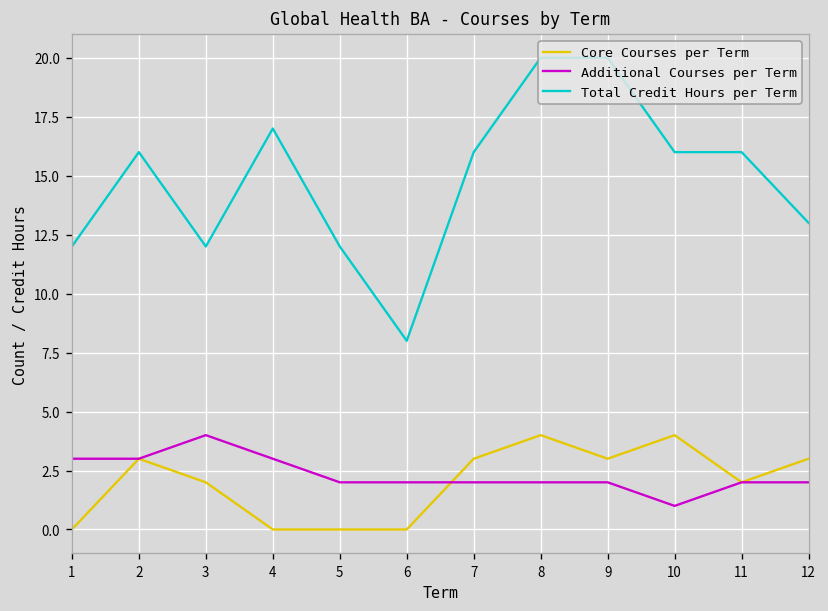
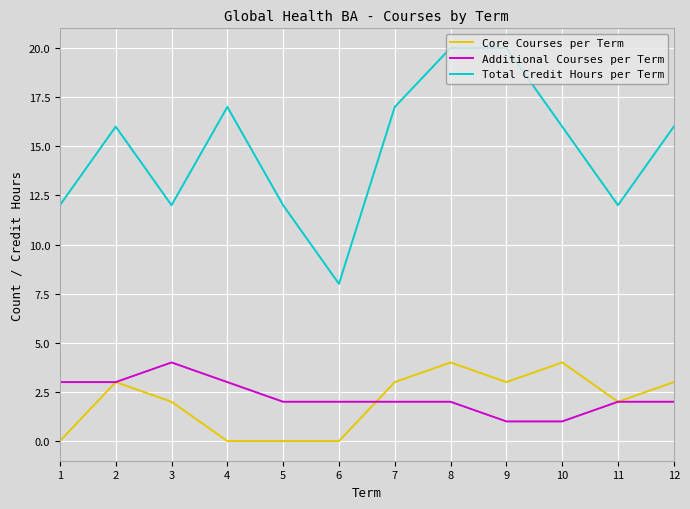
  {
    "Core Courses per Term": {
      "1": 0,
      "3": 2,
      "4": 0,
      "5": 0,
      "6": 0,
      "7": 3,
      "8": 4,
      "9": 3,
      "10": 4,
      "12": 3
    },
    "Additional Courses per Term": {
      "1": 3,
      "3": 4,
      "4": 3,
      "5": 2,
      "6": 2,
      "7": 2,
      "8": 2,
-     "9": 2,
+     "9": 1,
      "10": 1,
      "12": 2
    },
    "Total Credit Hours per Term": {
      "1": 12,
      "2": 16,
      "3": 12,
      "4": 17,
      "5": 12,
      "6": 8,
-     "7": 16,
+     "7": 17,
      "10": 16,
-     "11": 16,
-     "12": 13
+     "11": 12,
+     "12": 16
    }
  }
